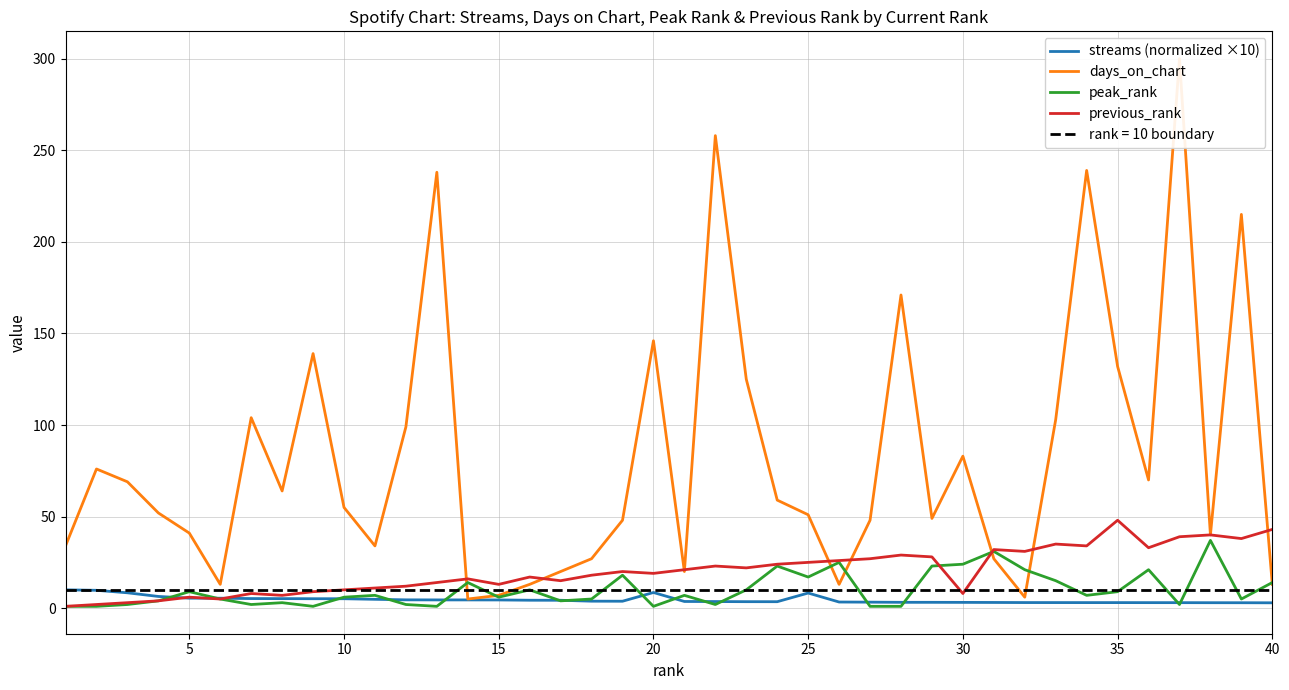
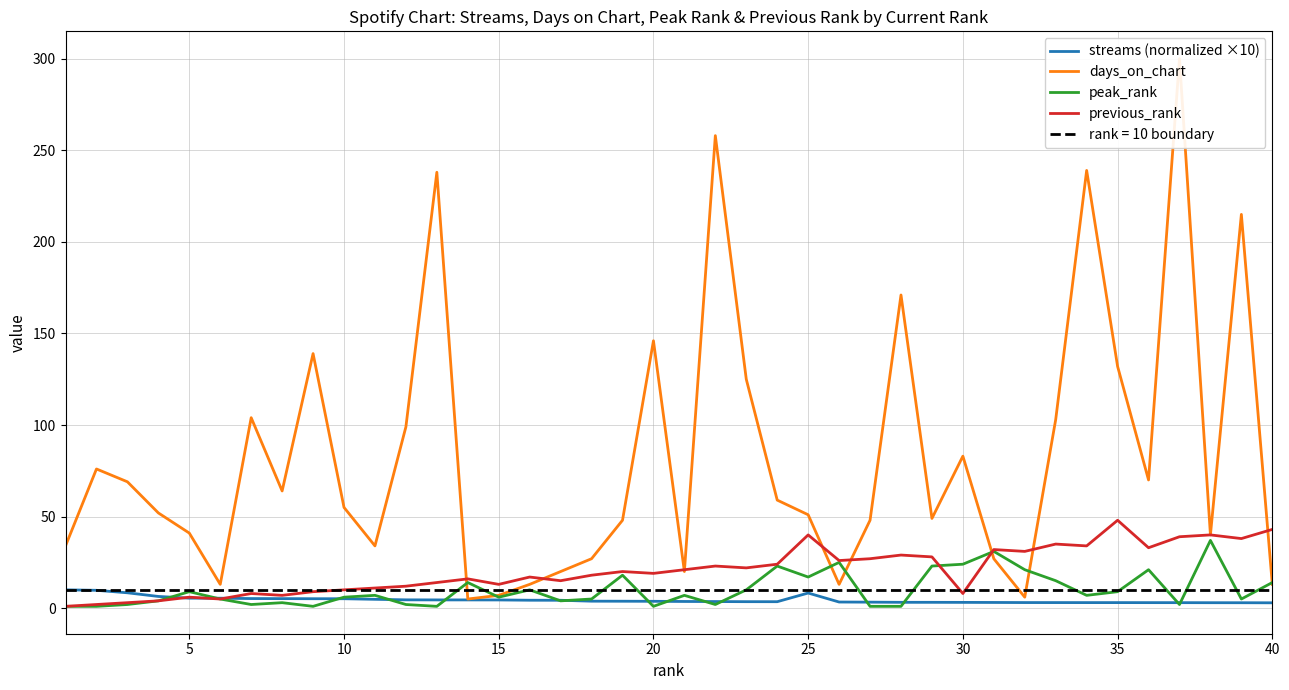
  {
    "streams (normalized ×10)": {
      "15": 4,
-     "20": 9,
+     "20": 4,
      "25": 8,
      "30": 3,
      "35": 3,
      "40": 3
    },
    "days_on_chart": {
      "5": 41,
      "10": 55,
      "20": 146,
      "25": 51,
      "30": 83,
      "35": 132
    },
    "peak_rank": {
      "5": 9,
      "20": 1,
      "25": 17,
      "30": 24,
      "35": 9
    },
    "previous_rank": {
      "10": 10,
      "15": 13,
      "20": 19,
-     "25": 25,
+     "25": 40,
      "30": 8,
      "35": 48,
      "40": 43
    }
  }
